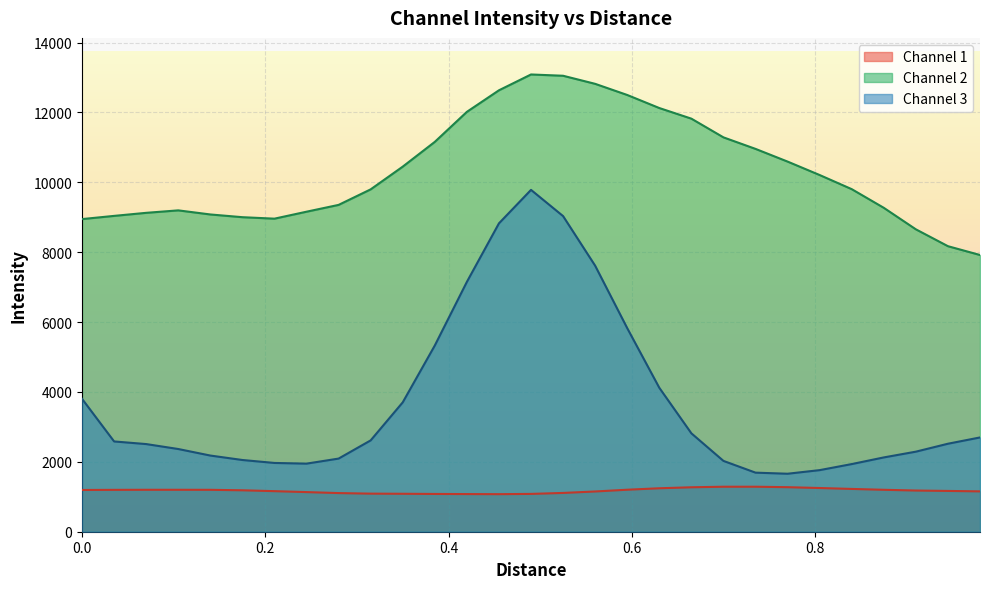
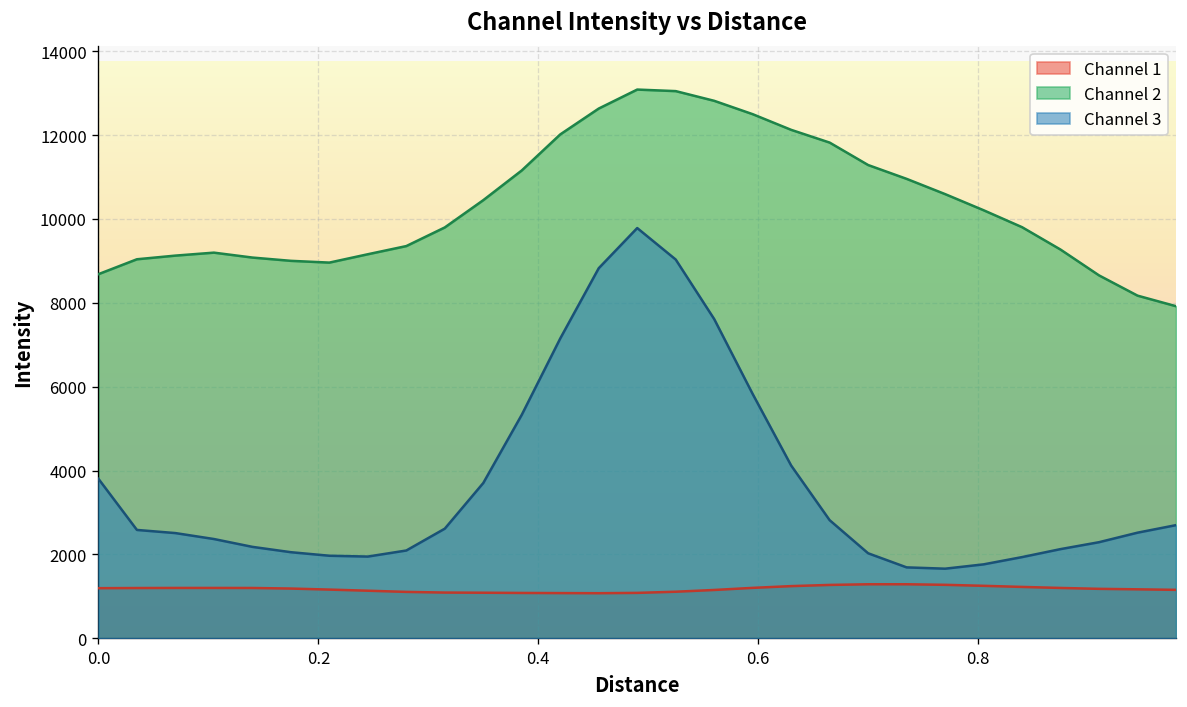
  {
    "Channel 1": {
      "0.0": 1200
    },
    "Channel 2": {
-     "0.0": 8900
+     "0.0": 8700
    },
    "Channel 3": {
      "0.0": 3800
    }
  }
